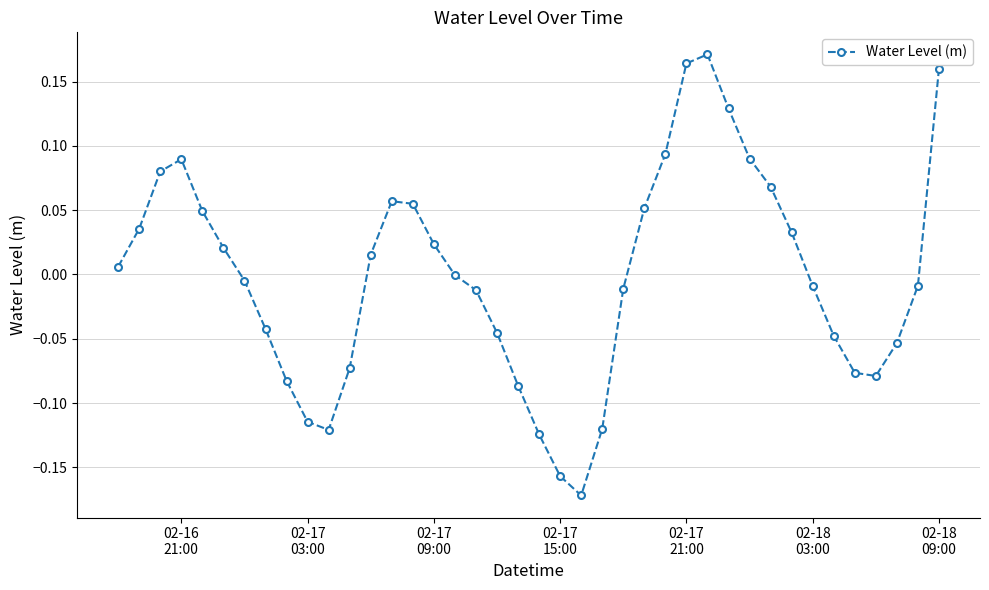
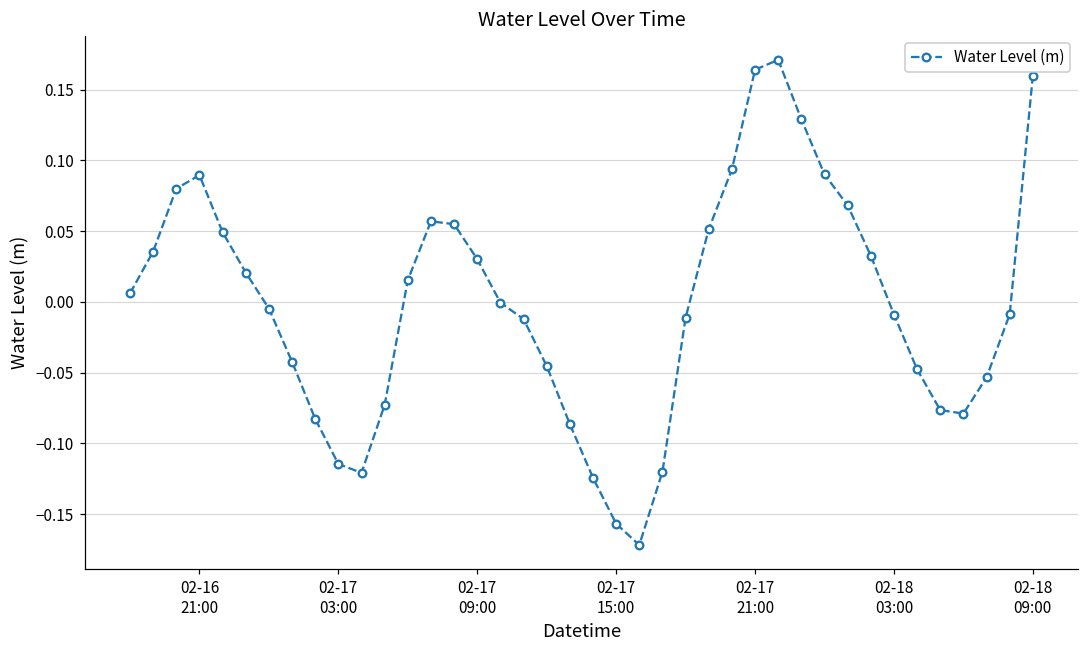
  {
    "02-16 21:00": 0.090,
    "02-17 03:00": -0.115,
-   "02-17 09:00": 0.023,
+   "02-17 09:00": 0.030,
    "02-17 15:00": -0.157,
    "02-17 21:00": 0.164,
    "02-18 03:00": -0.009,
    "02-18 09:00": 0.160
  }
